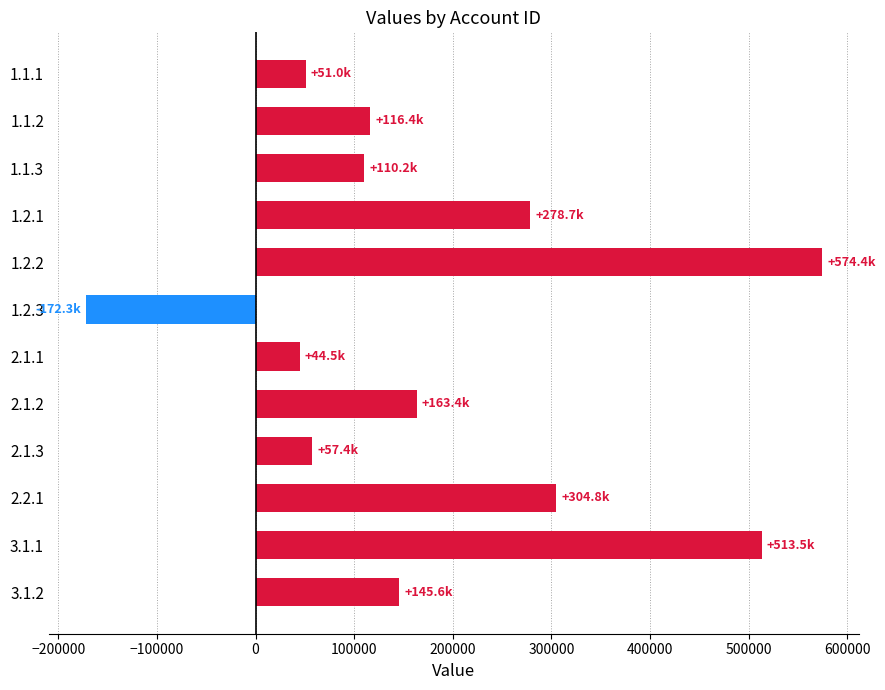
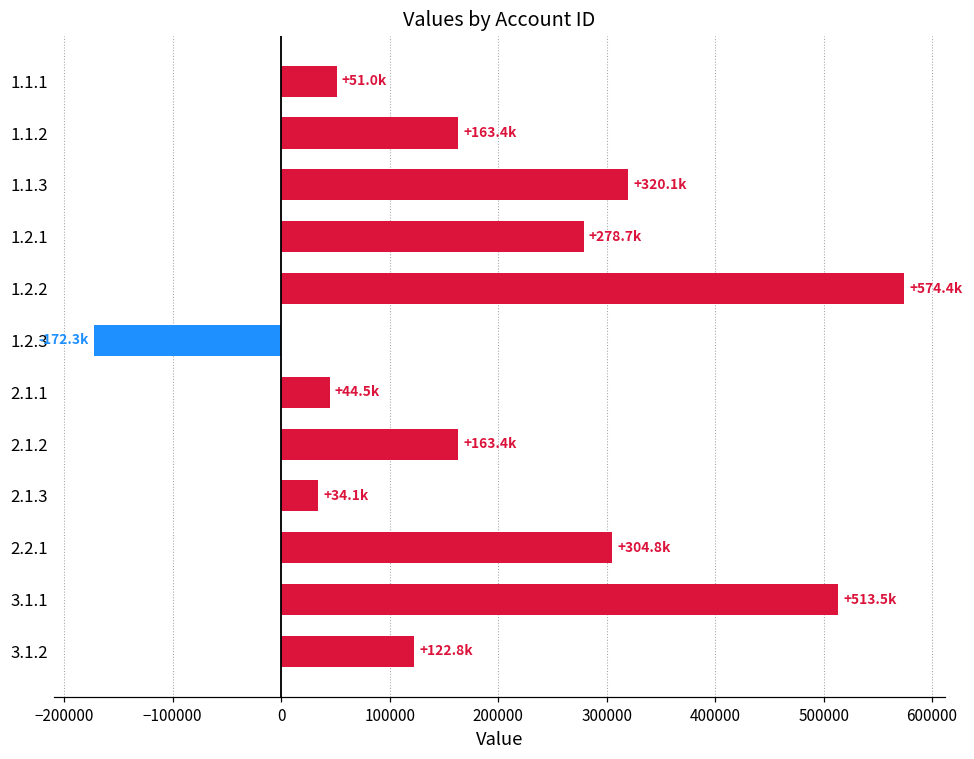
  {
    "1.1.1": "+51.0k",
-   "1.1.2": "+116.4k",
-   "1.1.3": "+110.2k",
+   "1.1.2": "+163.4k",
+   "1.1.3": "+320.1k",
    "1.2.1": "+278.7k",
    "1.2.2": "+574.4k",
    "1.2.3": "-172.3k",
    "2.1.1": "+44.5k",
    "2.1.2": "+163.4k",
-   "2.1.3": "+57.4k",
+   "2.1.3": "+34.1k",
    "2.2.1": "+304.8k",
    "3.1.1": "+513.5k",
-   "3.1.2": "+145.6k"
+   "3.1.2": "+122.8k"
  }
